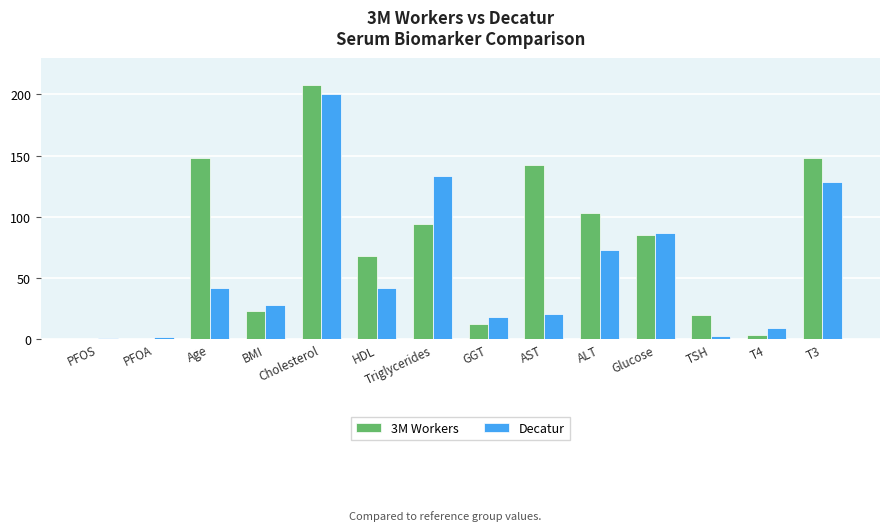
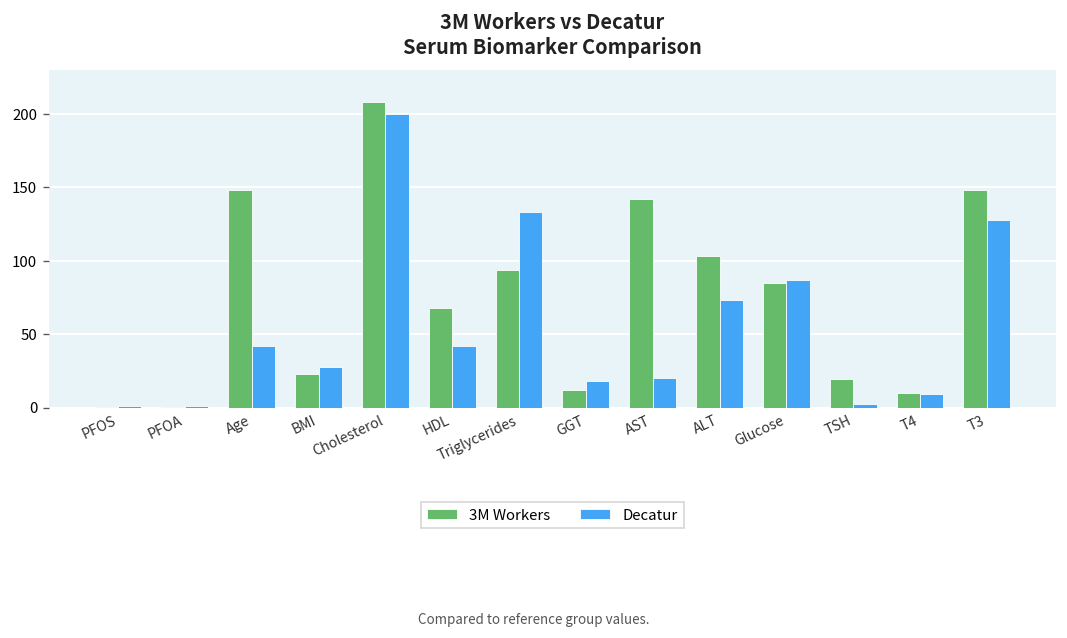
  {
    "3M Workers": {
      "Age": 148,
      "BMI": 23,
      "Cholesterol": 208,
      "HDL": 68,
      "Triglycerides": 94,
      "GGT": 12,
      "AST": 142,
      "ALT": 103,
      "Glucose": 85,
      "TSH": 19,
-     "T4": 3,
+     "T4": 10,
      "T3": 148
    },
    "Decatur": {
      "Age": 42,
      "BMI": 28,
      "Cholesterol": 200,
      "HDL": 42,
      "Triglycerides": 133,
      "GGT": 18,
      "AST": 20,
      "ALT": 73,
      "Glucose": 87,
      "TSH": 2,
      "T4": 9,
      "T3": 128
    }
  }
